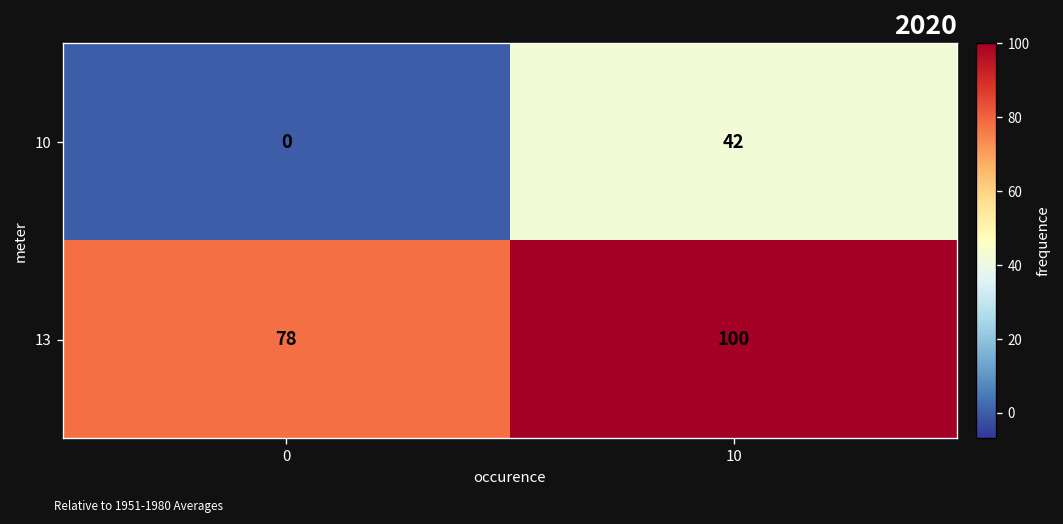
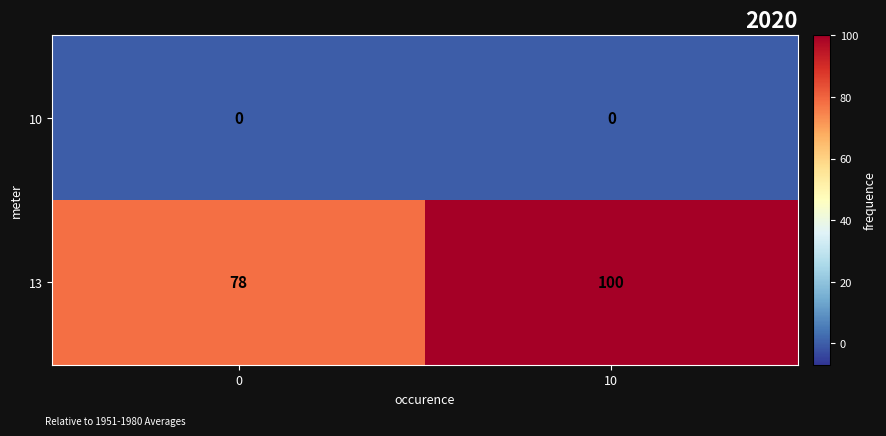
  {
    "10": {
      "0": 0,
-     "10": 42
+     "10": 0
    },
    "13": {
      "0": 78,
      "10": 100
    }
  }
